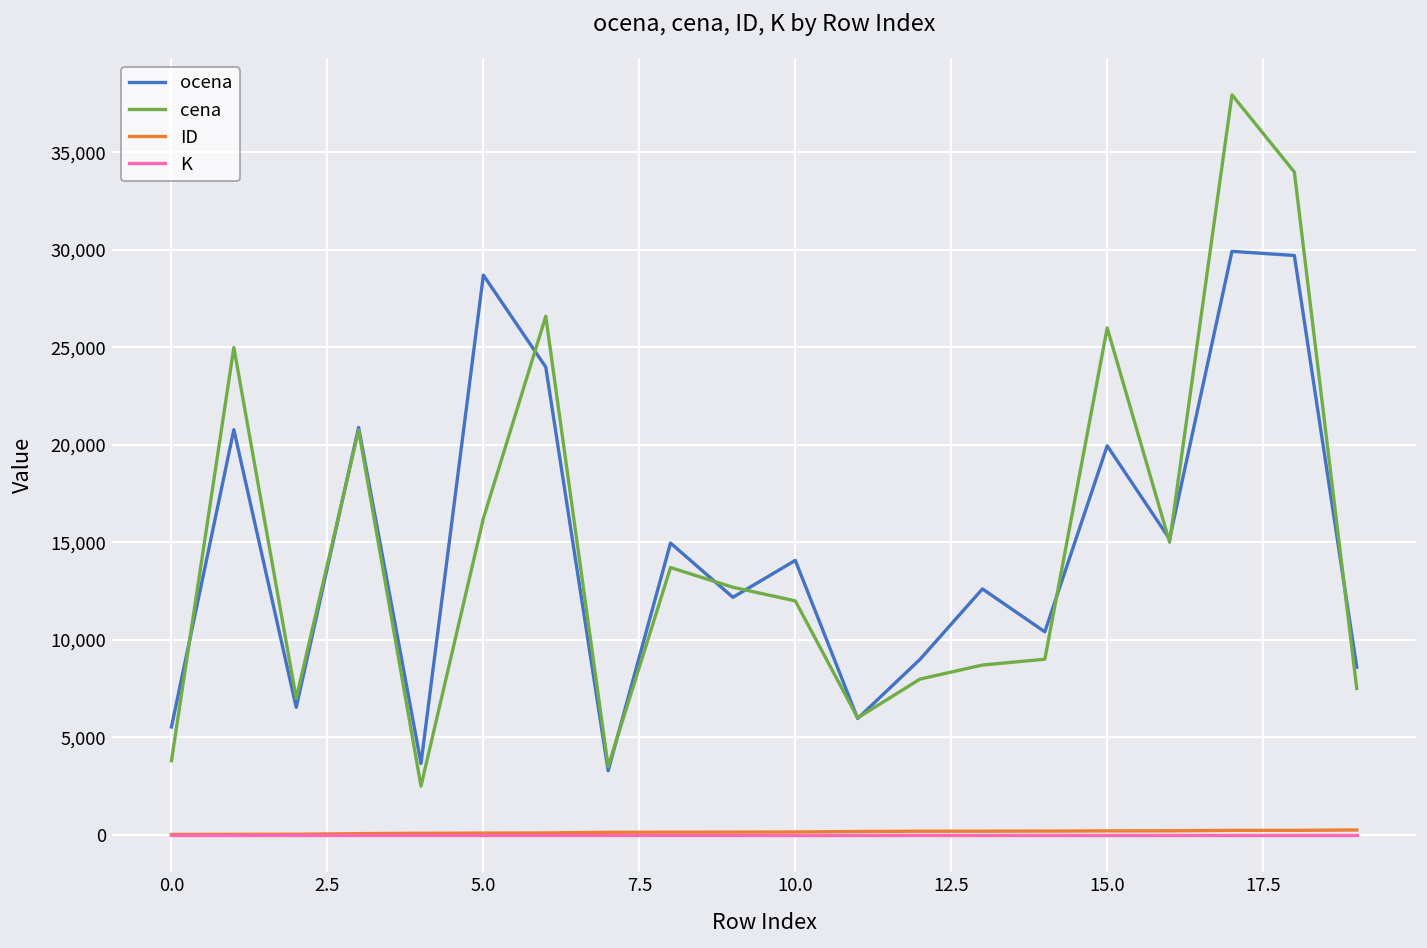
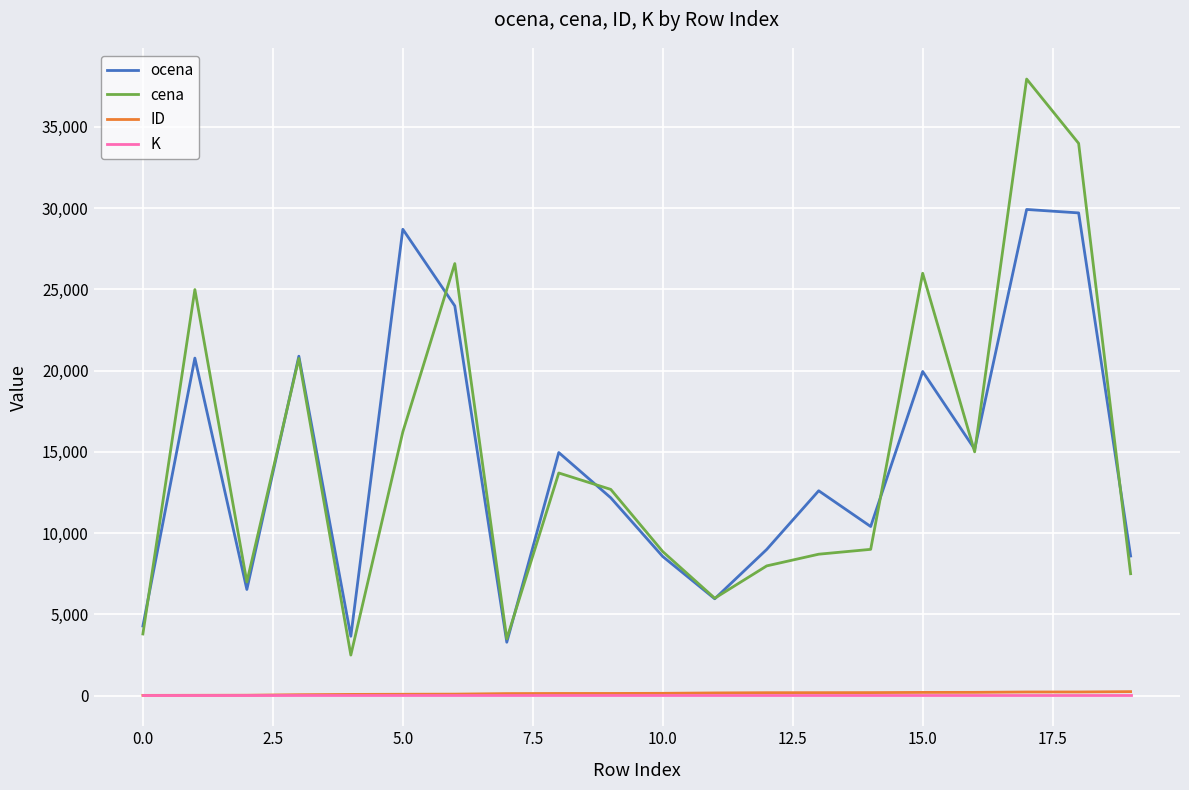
  {
    "ocena": {
-     "0.0": "5,500",
+     "0.0": "4,300",
      "5.0": "28,700",
-     "10.0": "14,100",
+     "10.0": "8,600",
      "15.0": "19,900"
    },
    "cena": {
      "0.0": "3,800",
      "5.0": "16,200",
-     "10.0": "12,000",
+     "10.0": "8,900",
      "15.0": "26,000"
    },
    "ID": {
      "15.0": "200"
    },
    "K": {
      "15.0": "0"
    }
  }
